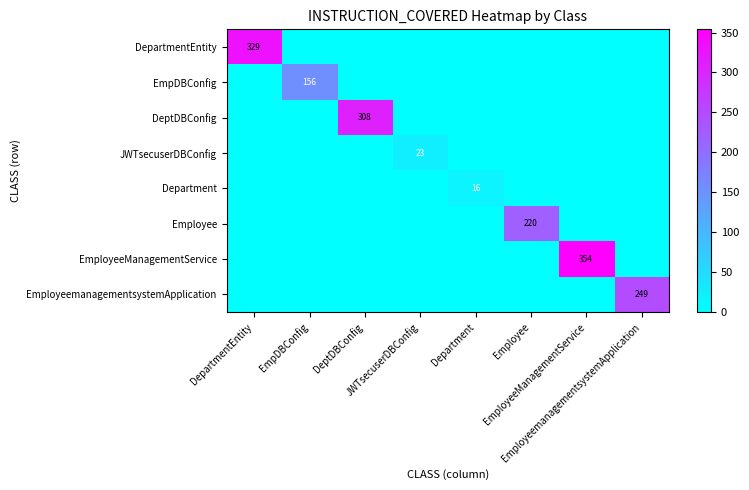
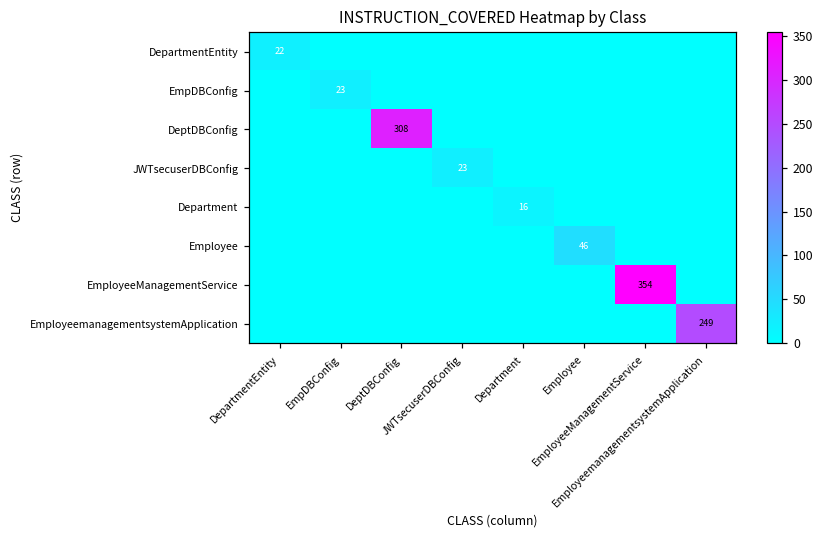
  {
    "DepartmentEntity": {
-     "DepartmentEntity": 329
+     "DepartmentEntity": 22
    },
    "EmpDBConfig": {
-     "EmpDBConfig": 156
+     "EmpDBConfig": 23
    },
    "DeptDBConfig": {
      "DeptDBConfig": 308
    },
    "JWTsecuserDBConfig": {
      "JWTsecuserDBConfig": 23
    },
    "Department": {
      "Department": 16
    },
    "Employee": {
-     "Employee": 220
+     "Employee": 46
    },
    "EmployeeManagementService": {
      "EmployeeManagementService": 354
    },
    "EmployeemanagementsystemApplication": {
      "EmployeemanagementsystemApplication": 249
    }
  }
